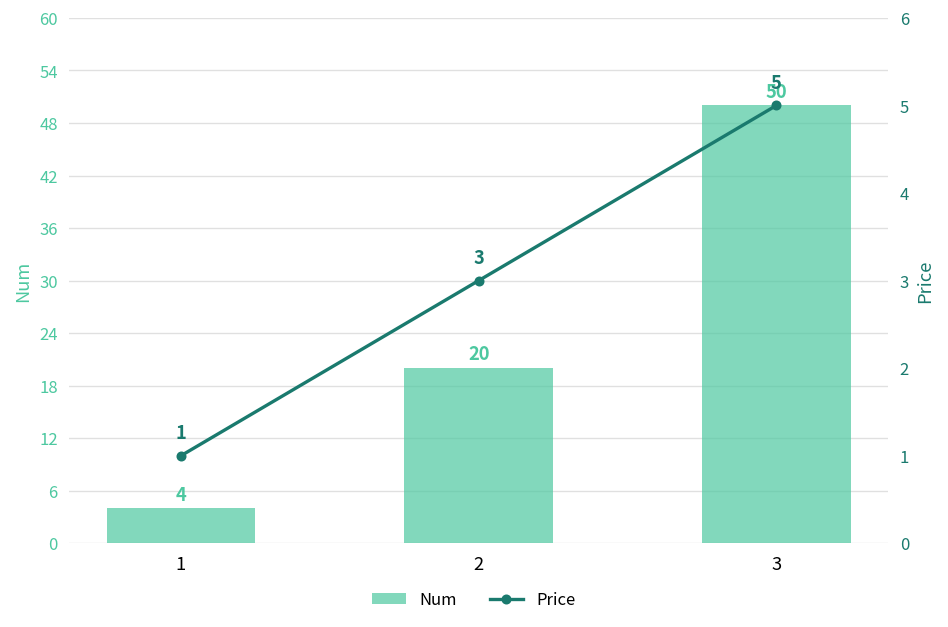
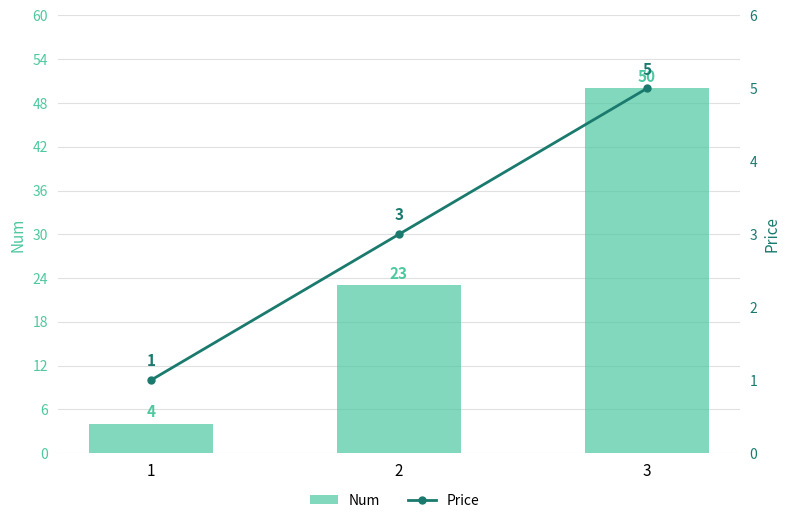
  {
    "Num": {
      "1": 4,
-     "2": 20
+     "2": 23
    },
    "Price": {
      "1": 1,
      "2": 3
    }
  }
